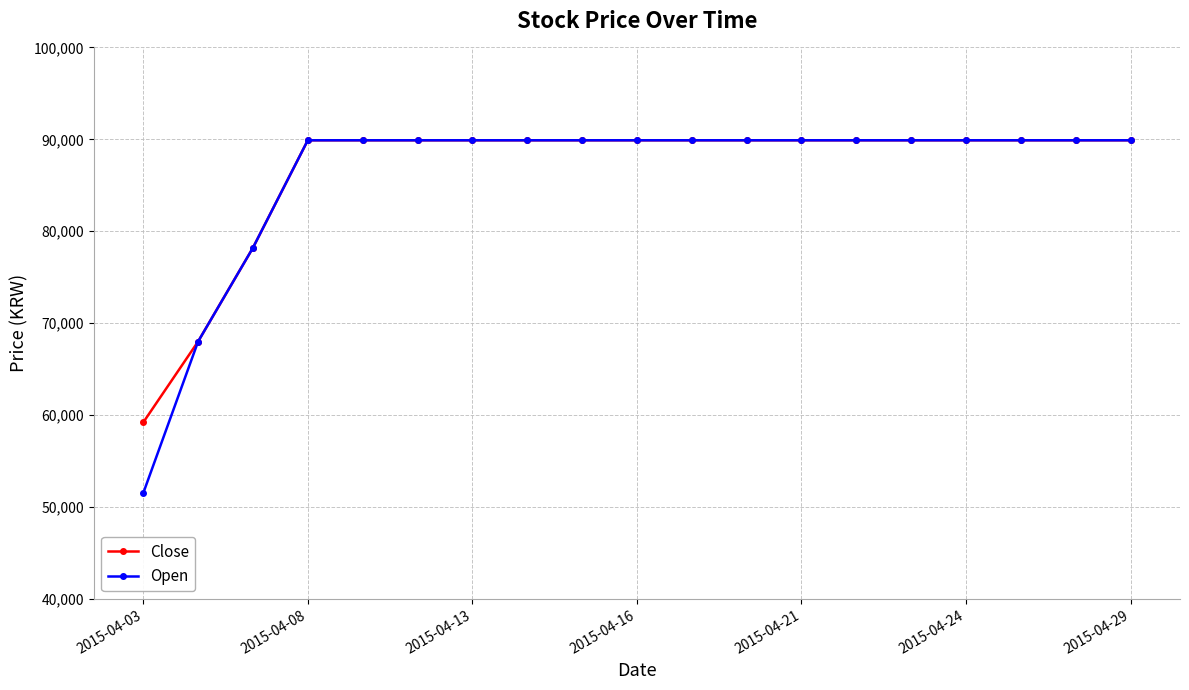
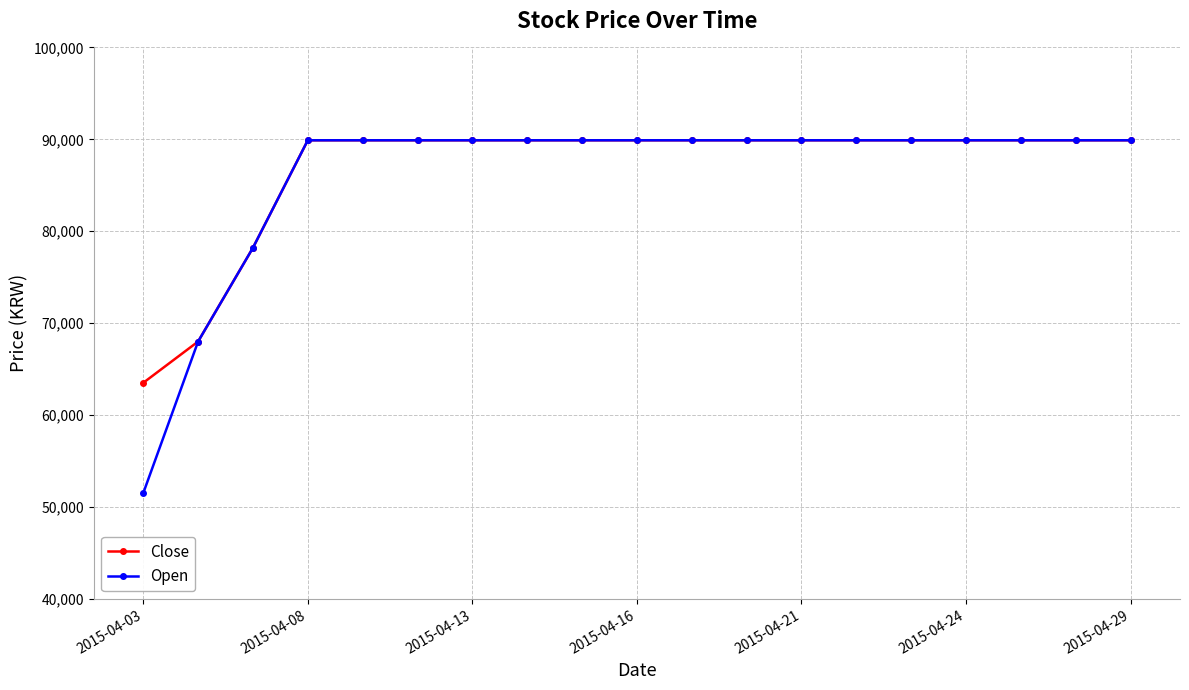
  {
    "Close": {
-     "2015-04-03": "59,000"
+     "2015-04-03": "64,000"
    },
    "Open": {
      "2015-04-03": "52,000"
    }
  }
